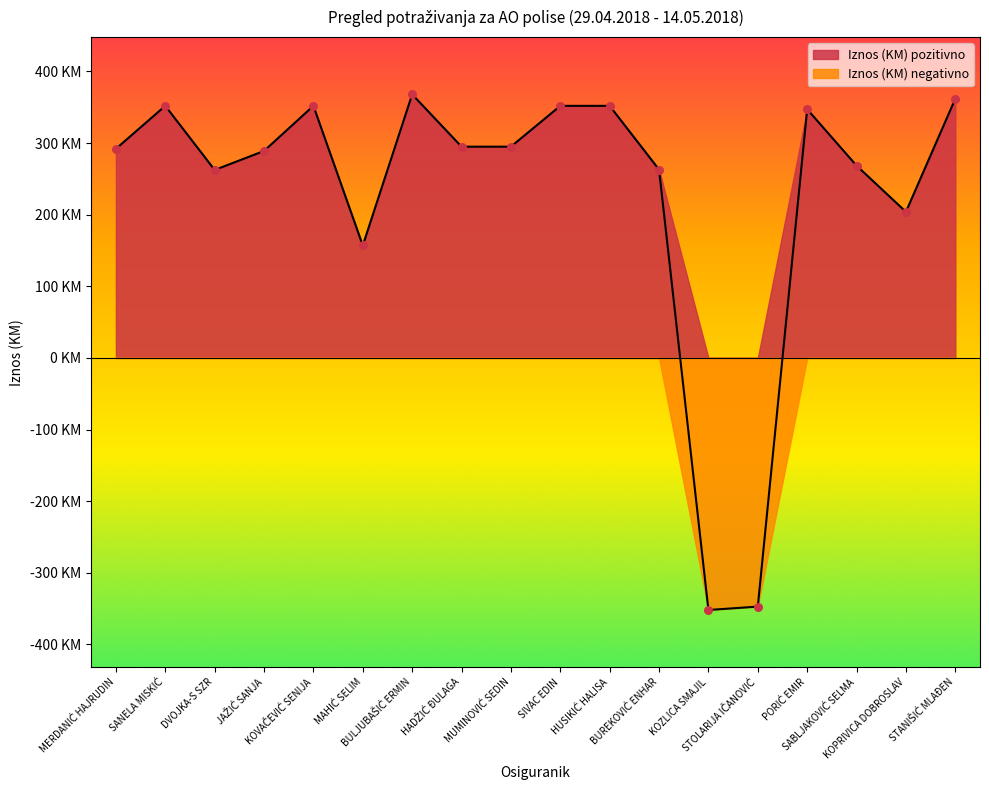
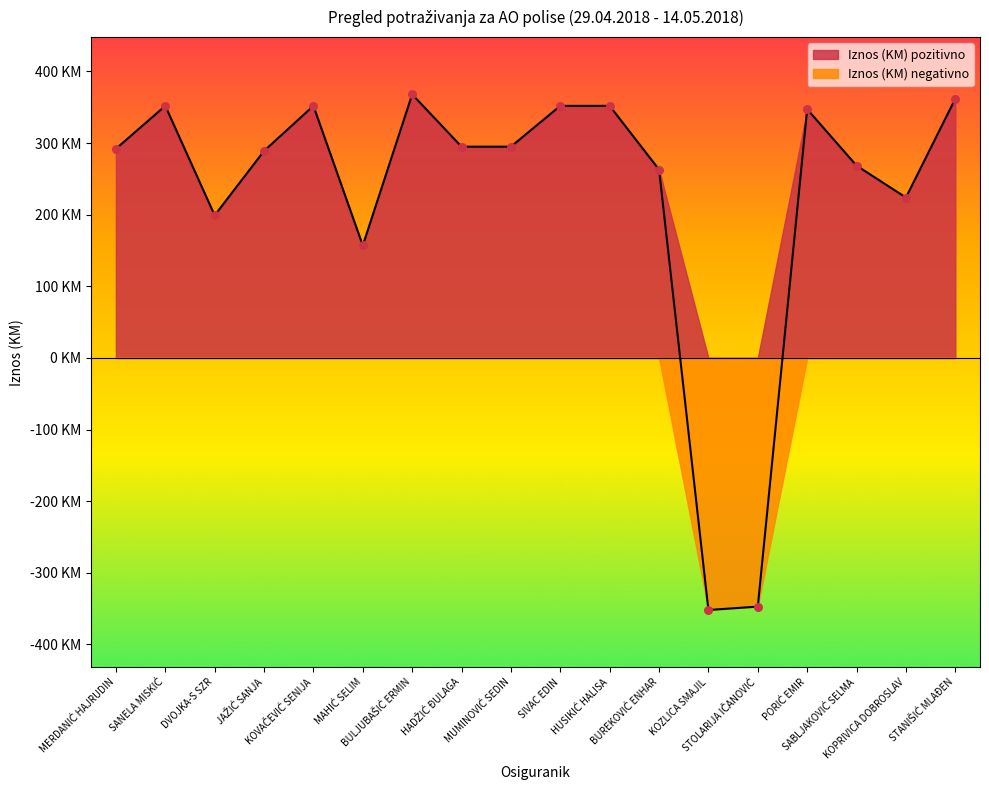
  {
    "Iznos (KM) pozitivno": {
-     "DVOJKA-S SZR": "260 KM",
-     "KOPRIVICA DOBROSLAV": "200 KM"
+     "DVOJKA-S SZR": "200 KM",
+     "KOPRIVICA DOBROSLAV": "220 KM"
    },
    "Iznos (KM) negativno": {
      "MERDANIĆ HAJRUDIN": "0 KM",
      "SANELA MISKIĆ": "0 KM",
      "DVOJKA-S SZR": "0 KM",
      "JAŽIĆ SANJA": "0 KM",
      "KOVAČEVIĆ SENIJA": "0 KM",
      "MAHIĆ SELIM": "0 KM",
      "BULJUBAŠIĆ ERMIN": "0 KM",
      "HADŽIĆ ĐULAGA": "0 KM",
      "MUMINOVIĆ SEDIN": "0 KM",
      "SIVAC EDIN": "0 KM",
      "HUSIKIĆ HALISA": "0 KM",
      "BUREKOVIĆ ENHAR": "0 KM",
      "PORIĆ EMIR": "0 KM",
      "SABLJAKOVIĆ SELMA": "0 KM",
      "KOPRIVICA DOBROSLAV": "0 KM",
      "STANIŠIĆ MLAĐEN": "0 KM"
    }
  }
